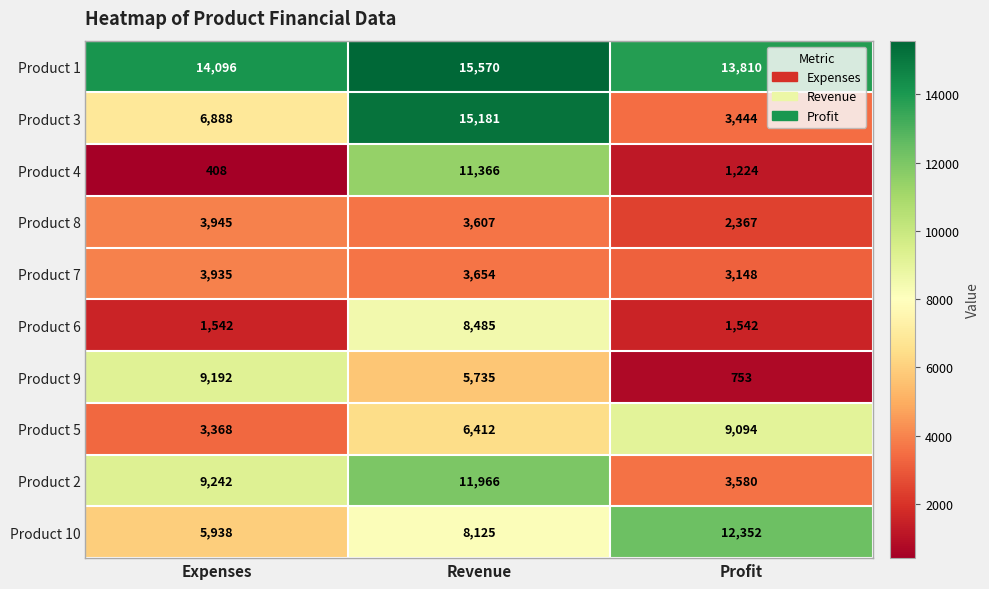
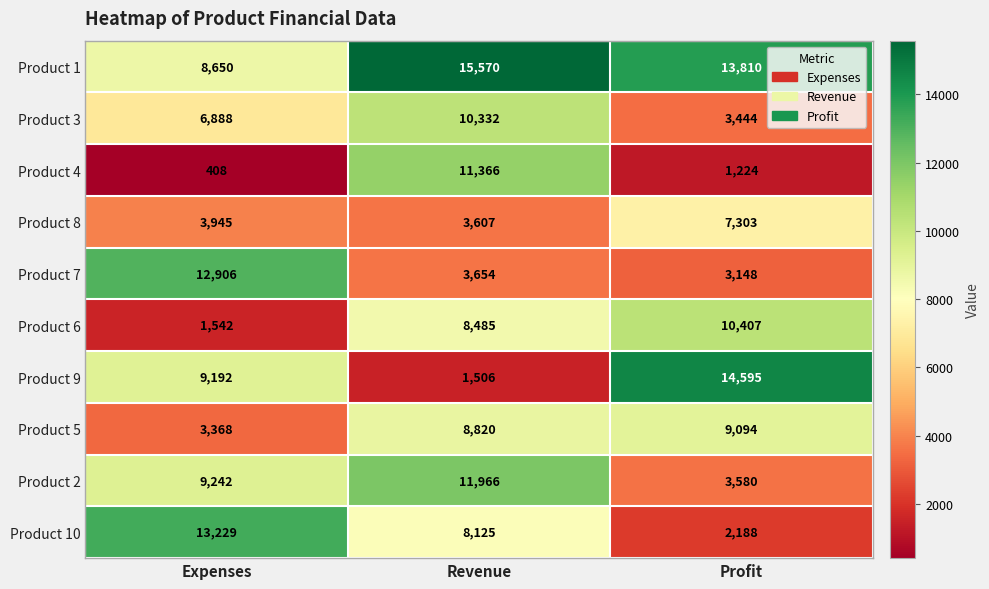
  {
    "Product 1": {
-     "Expenses": "14,096",
+     "Expenses": "8,650",
      "Revenue": "15,570",
      "Profit": "13,810"
    },
    "Product 3": {
      "Expenses": "6,888",
-     "Revenue": "15,181",
+     "Revenue": "10,332",
      "Profit": "3,444"
    },
    "Product 4": {
      "Expenses": "408",
      "Revenue": "11,366",
      "Profit": "1,224"
    },
    "Product 8": {
      "Expenses": "3,945",
      "Revenue": "3,607",
-     "Profit": "2,367"
+     "Profit": "7,303"
    },
    "Product 7": {
-     "Expenses": "3,935",
+     "Expenses": "12,906",
      "Revenue": "3,654",
      "Profit": "3,148"
    },
    "Product 6": {
      "Expenses": "1,542",
      "Revenue": "8,485",
-     "Profit": "1,542"
+     "Profit": "10,407"
    },
    "Product 9": {
      "Expenses": "9,192",
-     "Revenue": "5,735",
-     "Profit": "753"
+     "Revenue": "1,506",
+     "Profit": "14,595"
    },
    "Product 5": {
      "Expenses": "3,368",
-     "Revenue": "6,412",
+     "Revenue": "8,820",
      "Profit": "9,094"
    },
    "Product 2": {
      "Expenses": "9,242",
      "Revenue": "11,966",
      "Profit": "3,580"
    },
    "Product 10": {
-     "Expenses": "5,938",
+     "Expenses": "13,229",
      "Revenue": "8,125",
-     "Profit": "12,352"
+     "Profit": "2,188"
    }
  }
